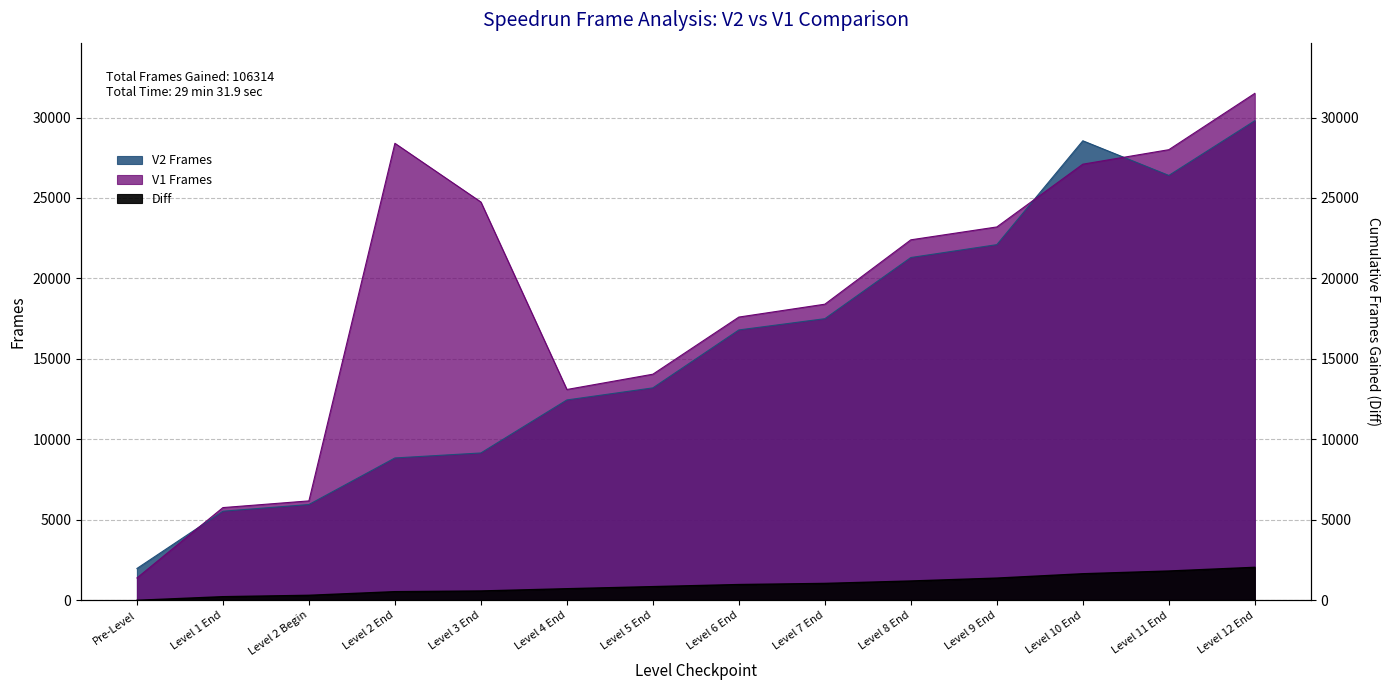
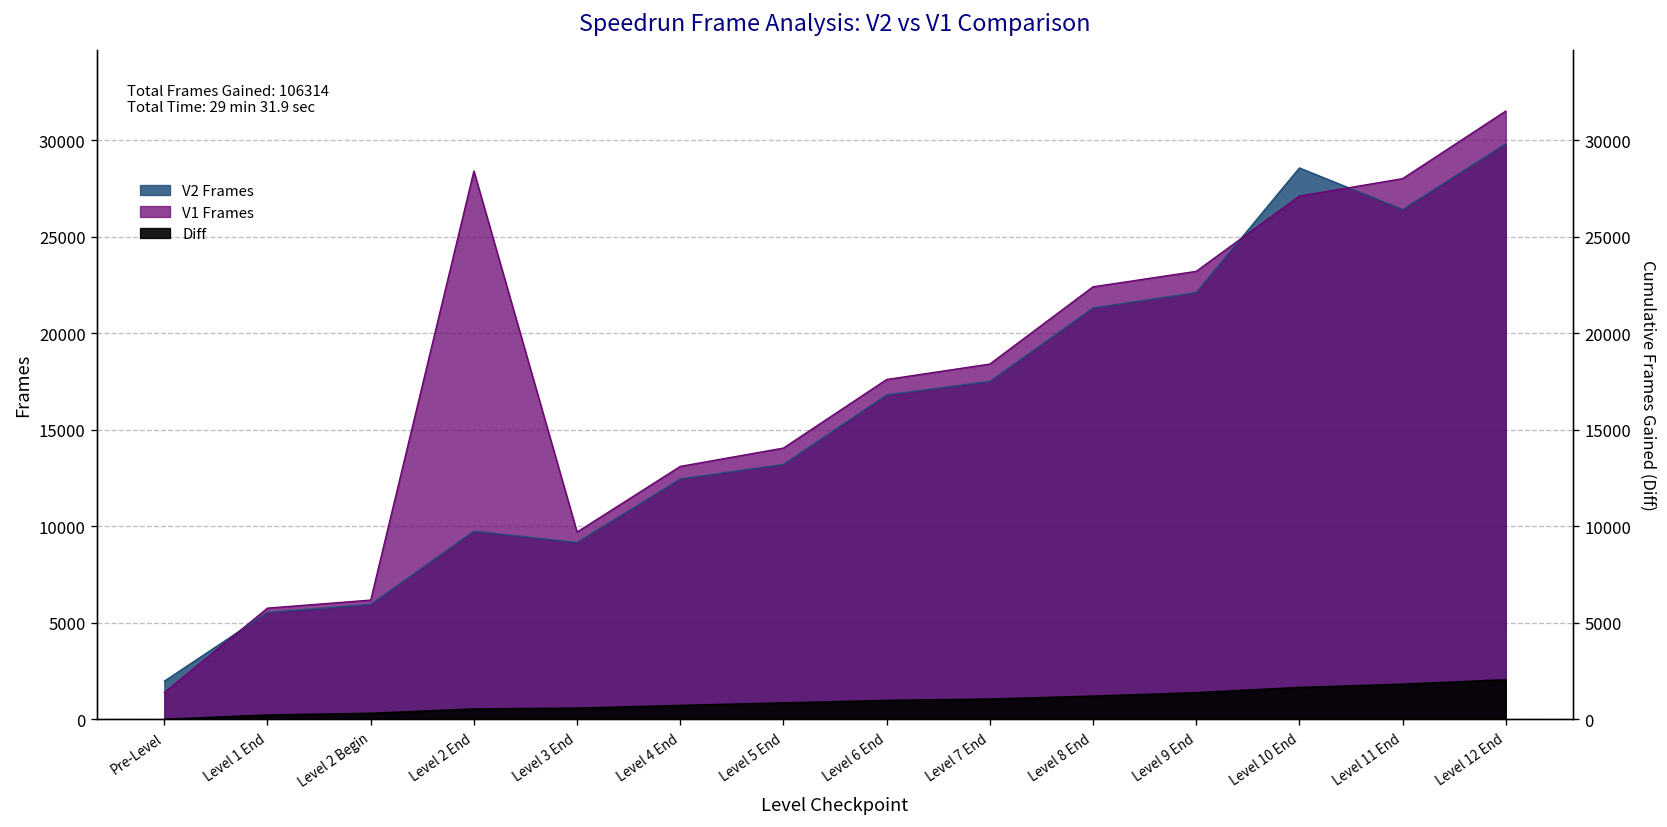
  {
    "V2 Frames": {
      "Pre-Level": 2000,
      "Level 1 End": 5500,
      "Level 2 Begin": 6000,
-     "Level 2 End": 8800,
+     "Level 2 End": 9700,
      "Level 3 End": 9200,
      "Level 4 End": 12500,
      "Level 5 End": 13200,
      "Level 6 End": 16800,
      "Level 7 End": 17500,
      "Level 8 End": 21300,
      "Level 9 End": 22100,
      "Level 10 End": 28600,
      "Level 11 End": 26400,
      "Level 12 End": 29800
    },
    "V1 Frames": {
      "Pre-Level": 1400,
      "Level 1 End": 5800,
      "Level 2 Begin": 6200,
      "Level 2 End": 28400,
-     "Level 3 End": 24700,
+     "Level 3 End": 9700,
      "Level 4 End": 13100,
      "Level 5 End": 14100,
      "Level 6 End": 17600,
      "Level 7 End": 18400,
      "Level 8 End": 22400,
      "Level 9 End": 23200,
      "Level 10 End": 27100,
      "Level 11 End": 28000,
      "Level 12 End": 31500
    }
  }
